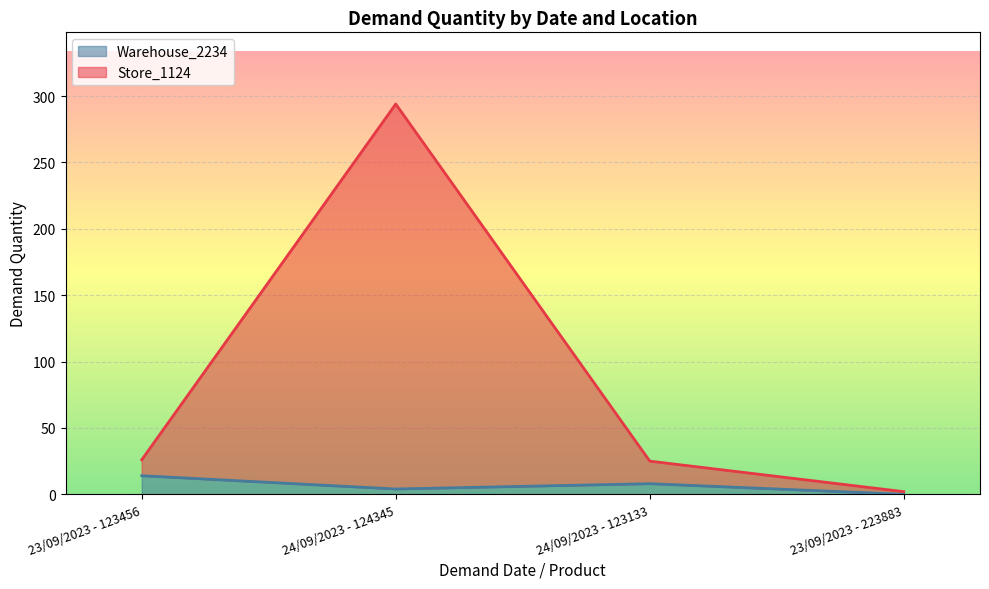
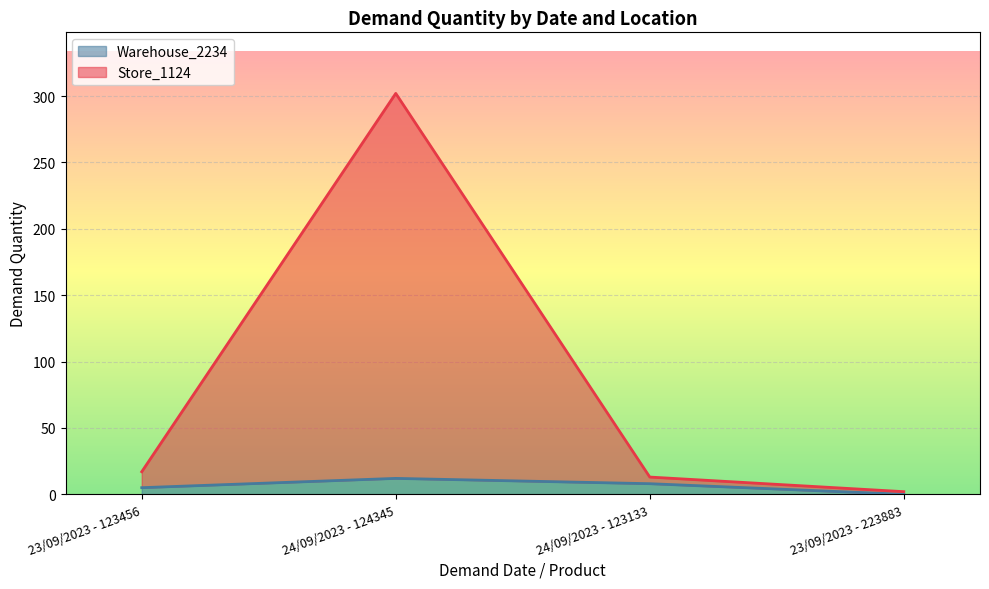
  {
    "Warehouse_2234": {
-     "23/09/2023 - 123456": 14,
-     "24/09/2023 - 124345": 4,
+     "23/09/2023 - 123456": 5,
+     "24/09/2023 - 124345": 12,
      "24/09/2023 - 123133": 8,
      "23/09/2023 - 223883": 0
    },
    "Store_1124": {
      "23/09/2023 - 123456": 12,
      "24/09/2023 - 124345": 290,
-     "24/09/2023 - 123133": 17,
+     "24/09/2023 - 123133": 5,
      "23/09/2023 - 223883": 2
    }
  }
